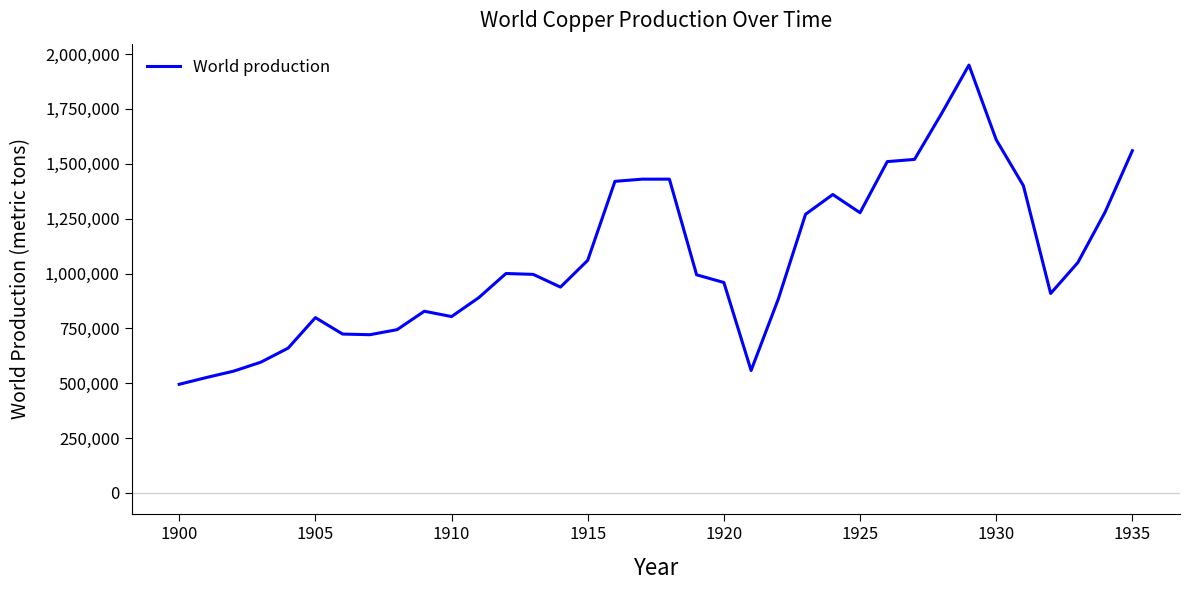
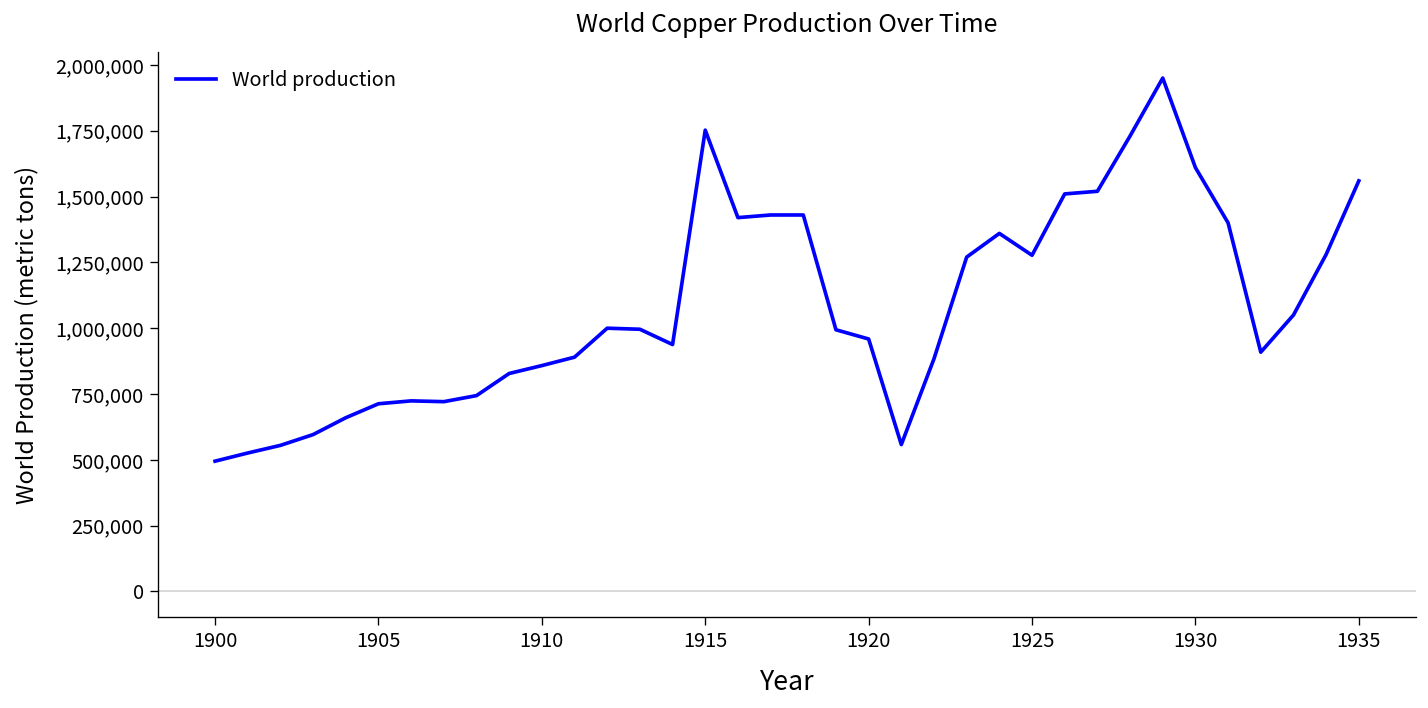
  {
    "1900": "500,000",
-   "1905": "800,000",
-   "1910": "800,000",
-   "1915": "1,060,000",
+   "1905": "710,000",
+   "1910": "860,000",
+   "1915": "1,750,000",
    "1920": "960,000",
    "1925": "1,280,000",
    "1930": "1,610,000",
    "1935": "1,560,000"
  }
